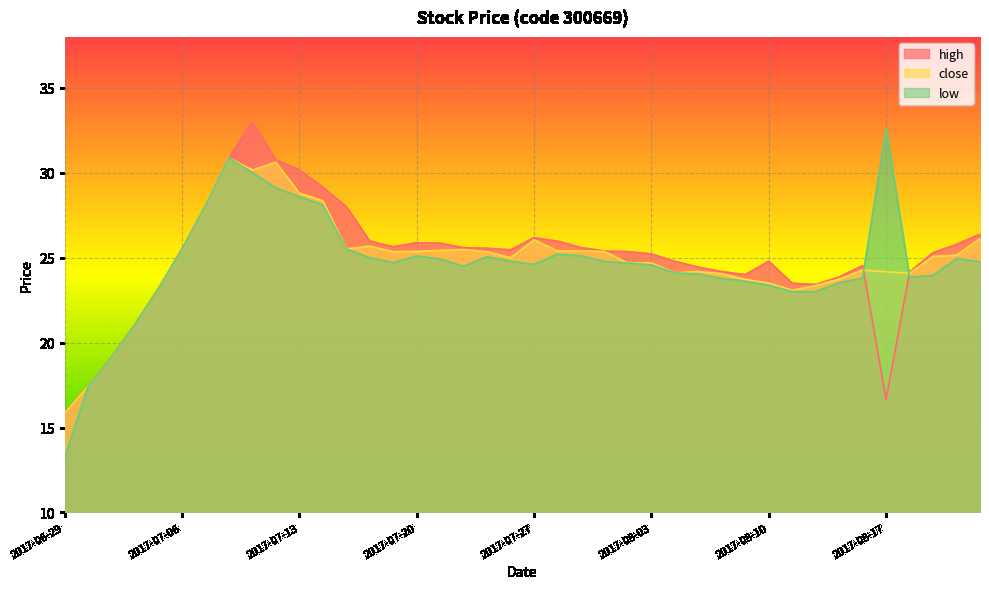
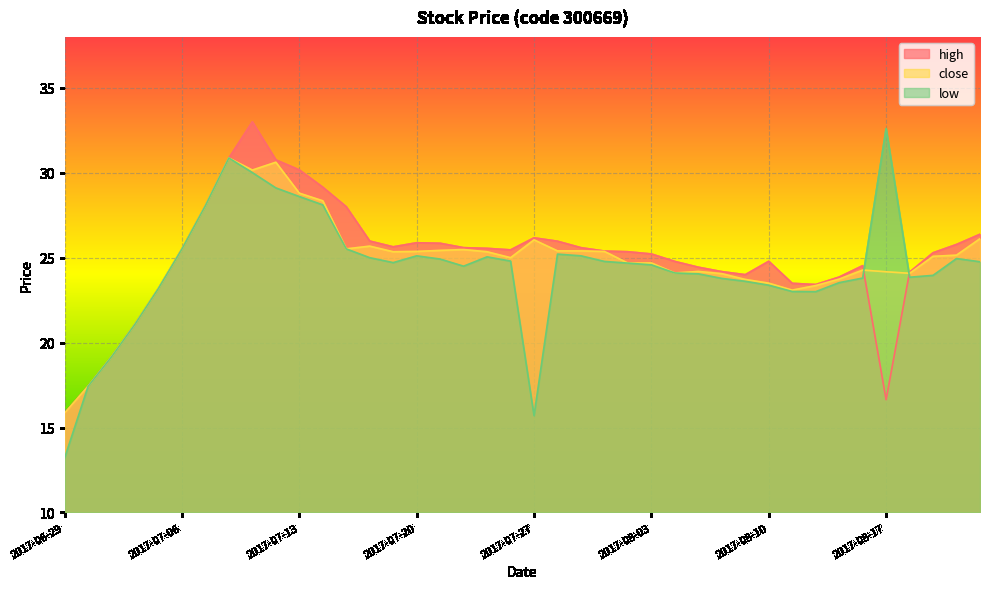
  {
    "high": {
      "2017-07-13": 30.2,
      "2017-07-20": 25.9,
      "2017-08-03": 25.2,
      "2017-08-10": 24.8,
      "2017-08-17": 16.6
    },
    "close": {
      "2017-07-13": 28.8,
      "2017-07-20": 25.4,
      "2017-08-17": 24.2
    },
    "low": {
      "2017-06-29": 13.2,
      "2017-07-13": 28.6,
      "2017-07-20": 25.1,
-     "2017-07-27": 24.6,
+     "2017-07-27": 15.7,
      "2017-08-17": 32.6
    }
  }
